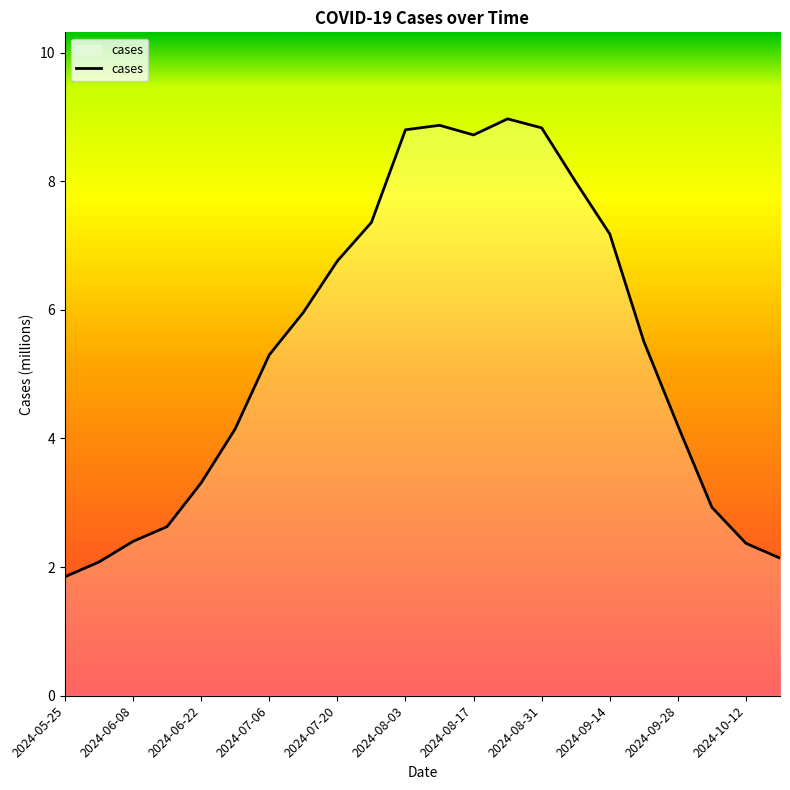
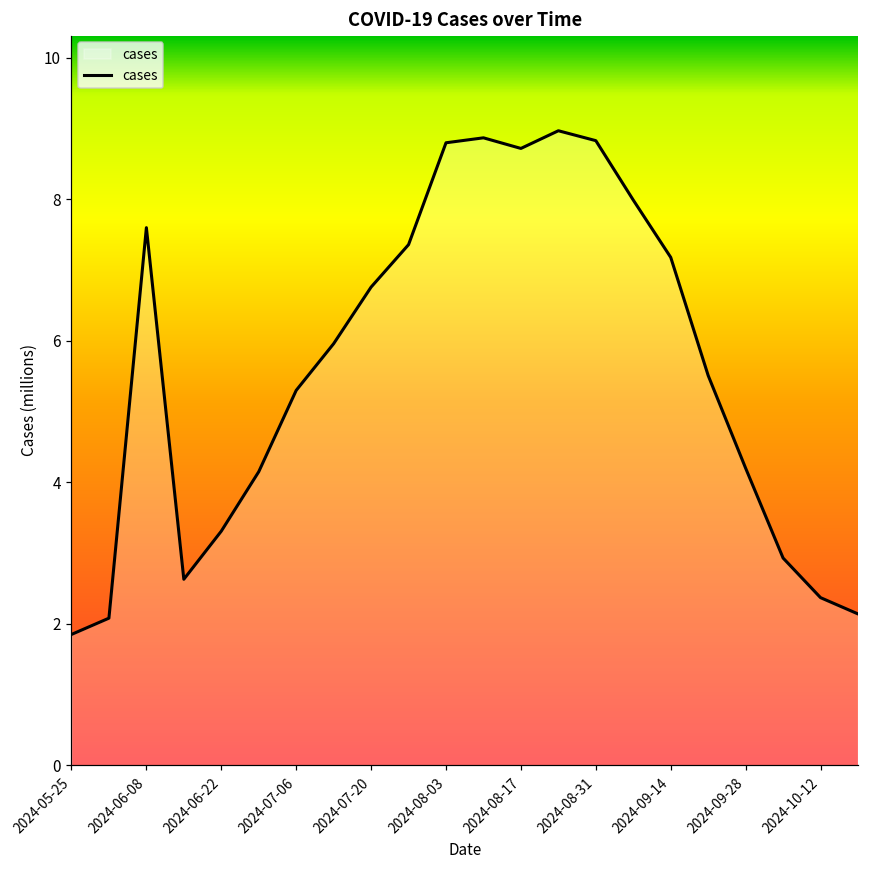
  {
    "2024-05-25": 1.9,
-   "2024-06-08": 2.4,
+   "2024-06-08": 7.6,
    "2024-06-22": 3.3,
    "2024-07-06": 5.3,
    "2024-07-20": 6.8,
    "2024-08-03": 8.8,
    "2024-08-17": 8.7,
    "2024-08-31": 8.8,
    "2024-09-14": 7.2,
    "2024-09-28": 4.2,
    "2024-10-12": 2.4
  }
